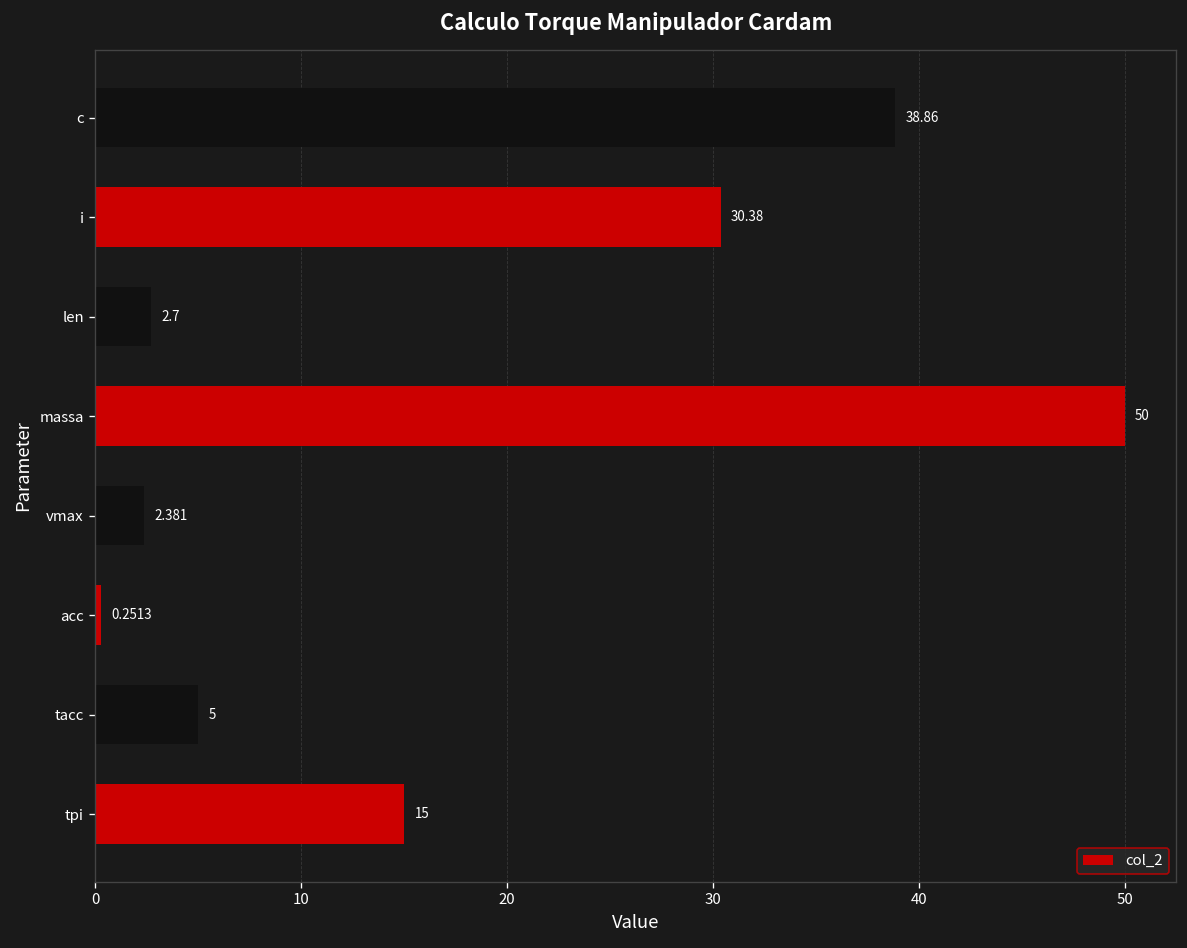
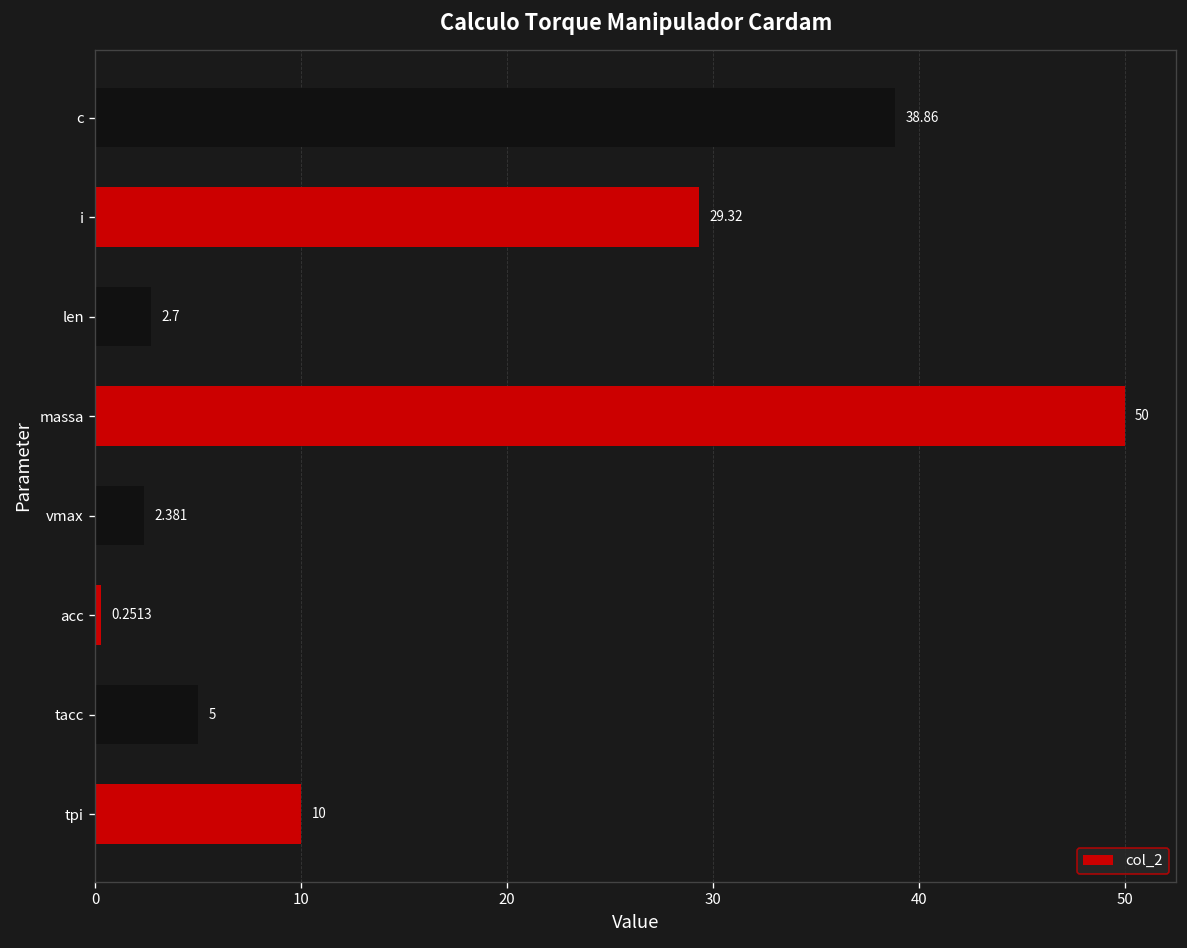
  {
    "c": 38.86,
-   "i": 30.38,
+   "i": 29.32,
    "len": 2.7,
    "massa": 50,
    "vmax": 2.381,
    "acc": 0.2513,
    "tacc": 5,
-   "tpi": 15
+   "tpi": 10
  }
